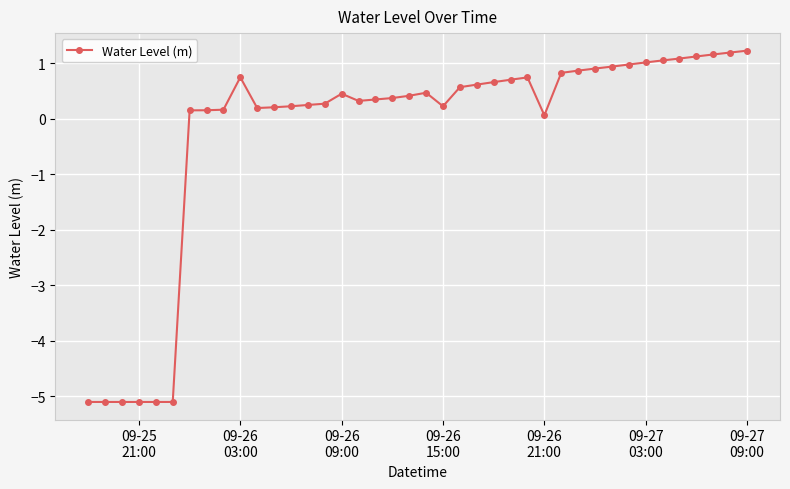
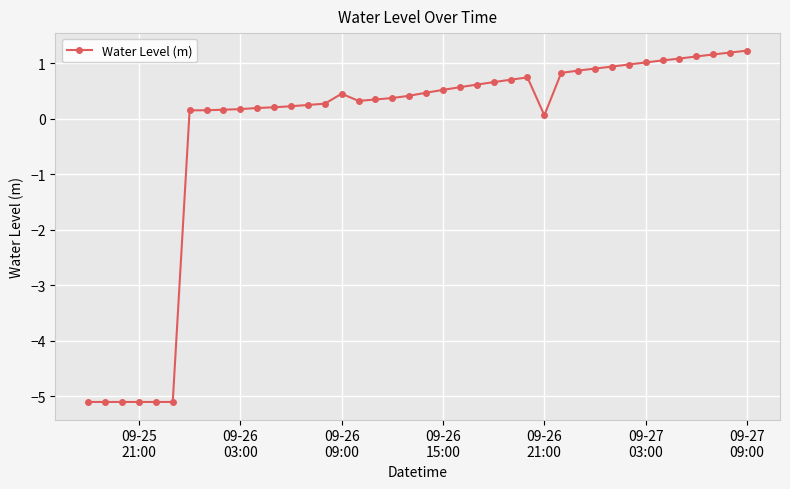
  {
    "09-25 21:00": -5.1,
-   "09-26 03:00": 0.7,
+   "09-26 03:00": 0.2,
    "09-26 09:00": 0.5,
-   "09-26 15:00": 0.2,
+   "09-26 15:00": 0.5,
    "09-26 21:00": 0.1,
    "09-27 03:00": 1.0,
    "09-27 09:00": 1.2
  }
